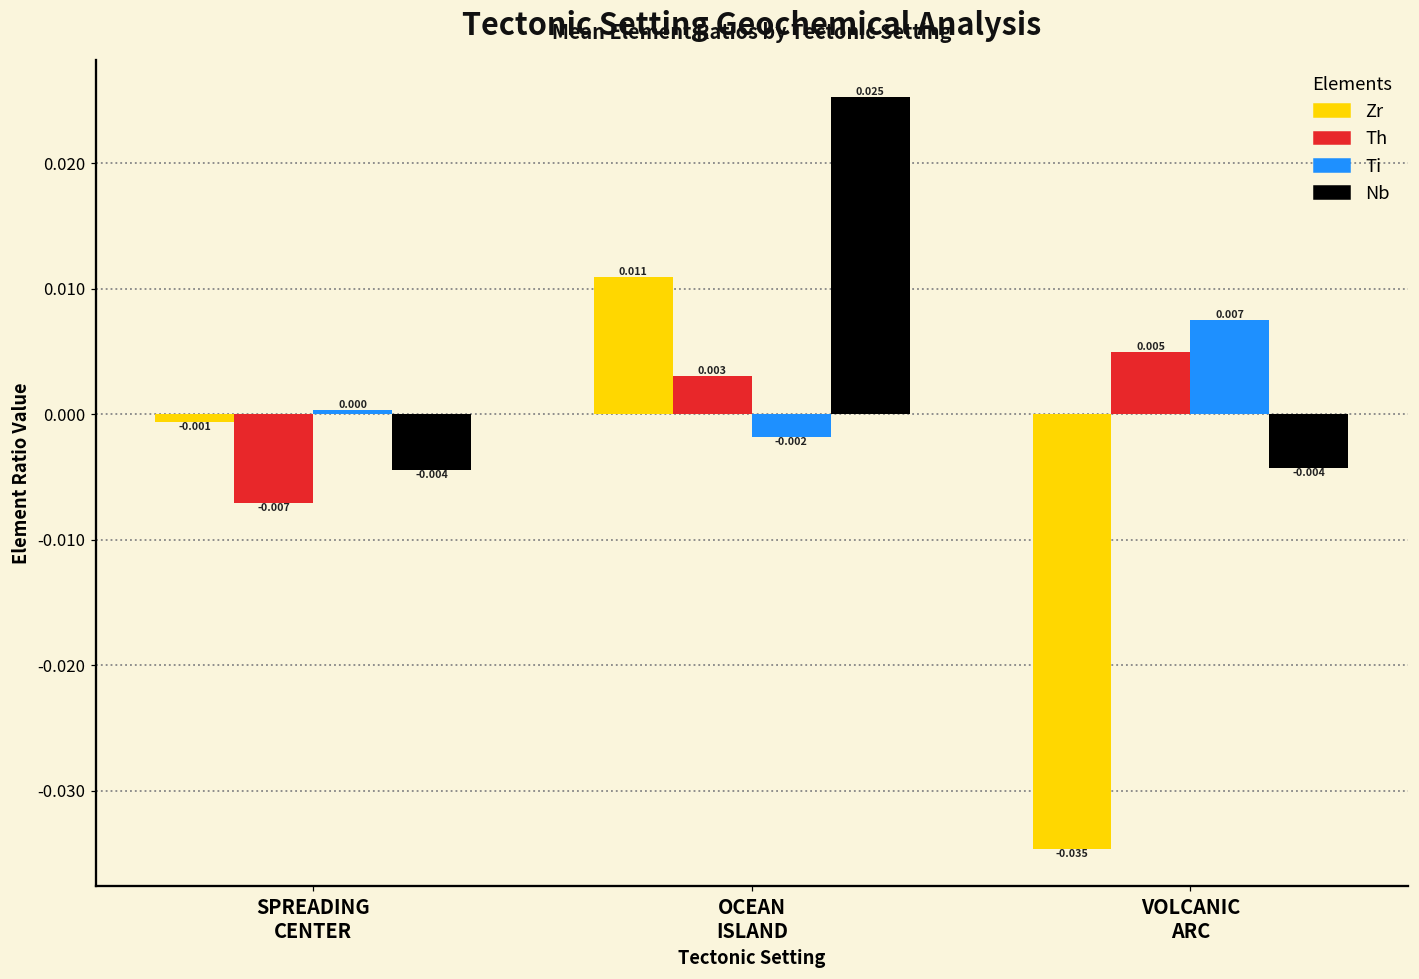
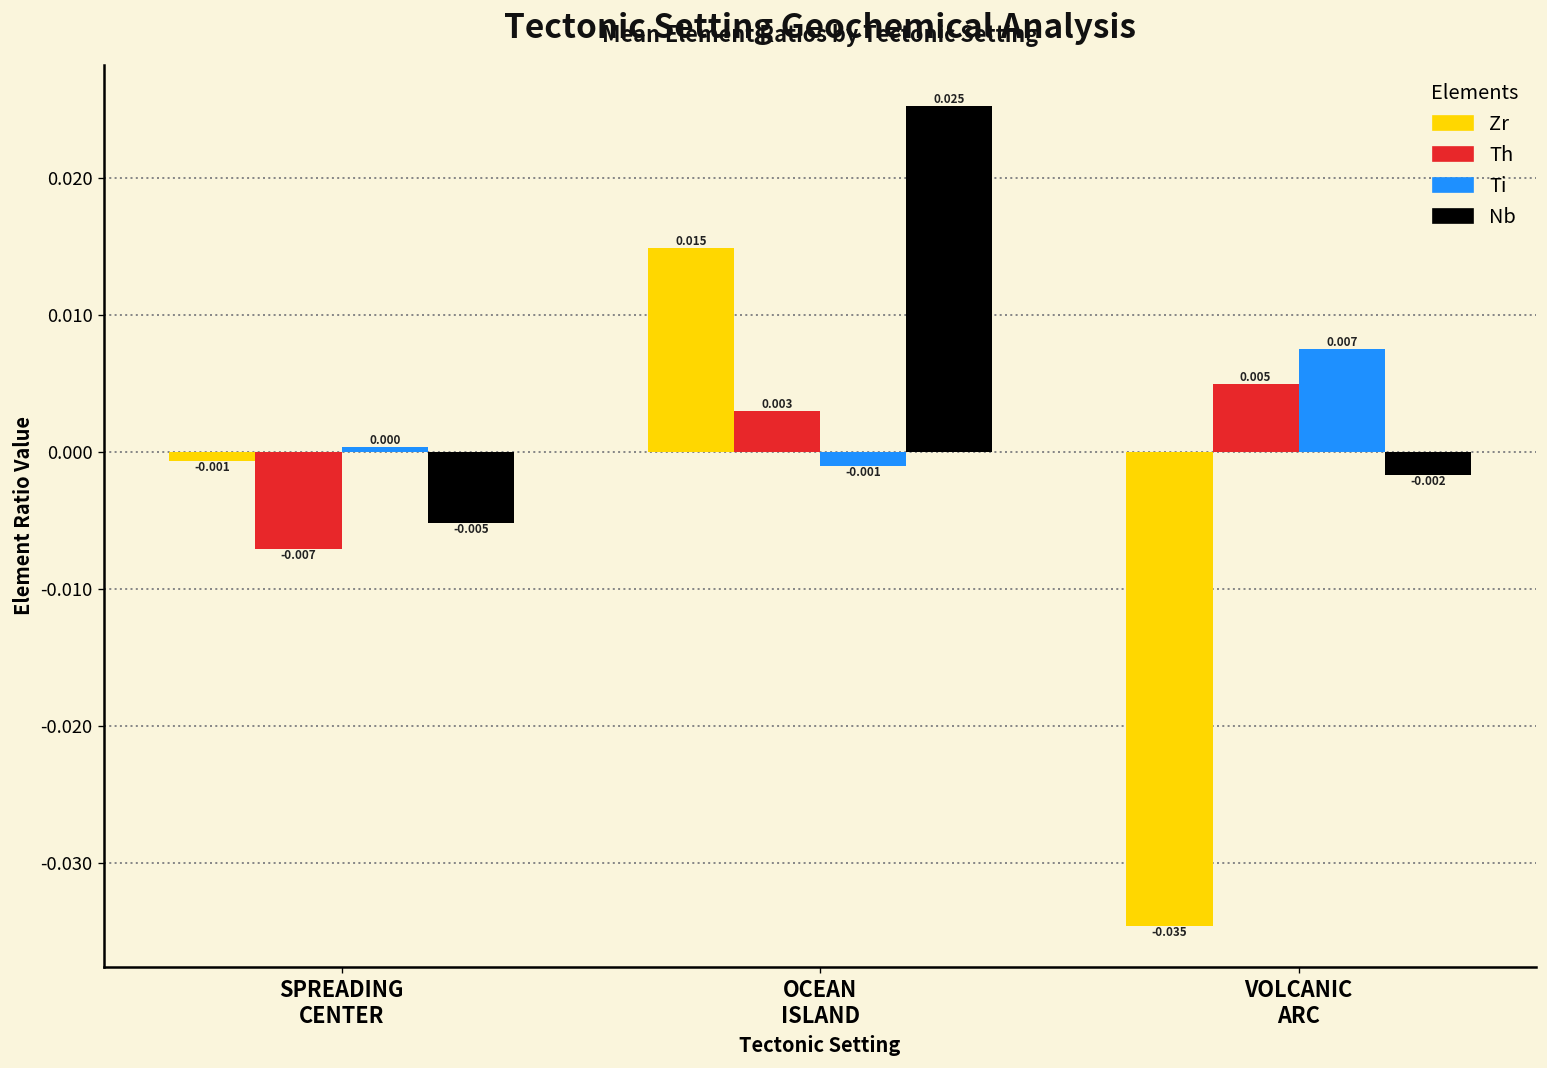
  {
    "Zr": {
      "SPREADING CENTER": -0.001,
-     "OCEAN ISLAND": 0.011,
+     "OCEAN ISLAND": 0.015,
      "VOLCANIC ARC": -0.035
    },
    "Th": {
      "SPREADING CENTER": -0.007,
      "OCEAN ISLAND": 0.003,
      "VOLCANIC ARC": 0.005
    },
    "Ti": {
      "SPREADING CENTER": 0.000,
-     "OCEAN ISLAND": -0.002,
+     "OCEAN ISLAND": -0.001,
      "VOLCANIC ARC": 0.007
    },
    "Nb": {
-     "SPREADING CENTER": -0.004,
+     "SPREADING CENTER": -0.005,
      "OCEAN ISLAND": 0.025,
-     "VOLCANIC ARC": -0.004
+     "VOLCANIC ARC": -0.002
    }
  }
